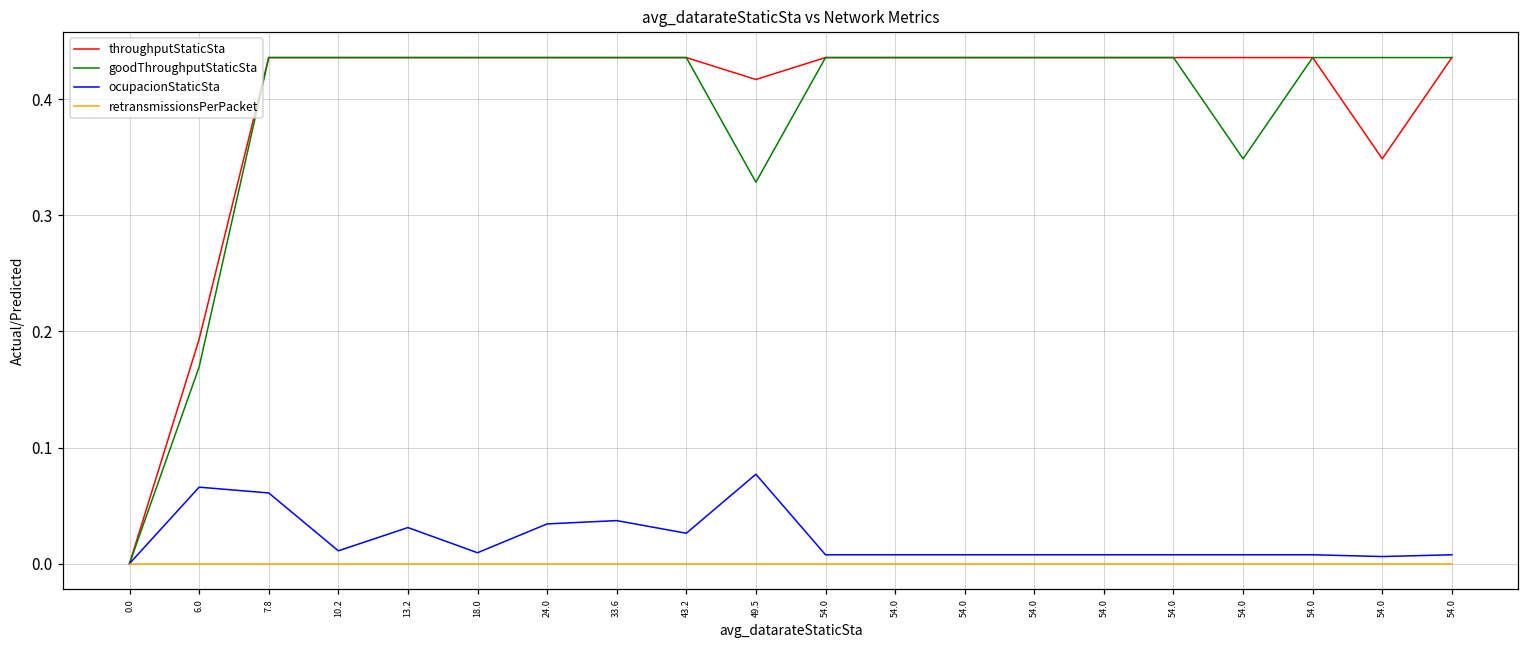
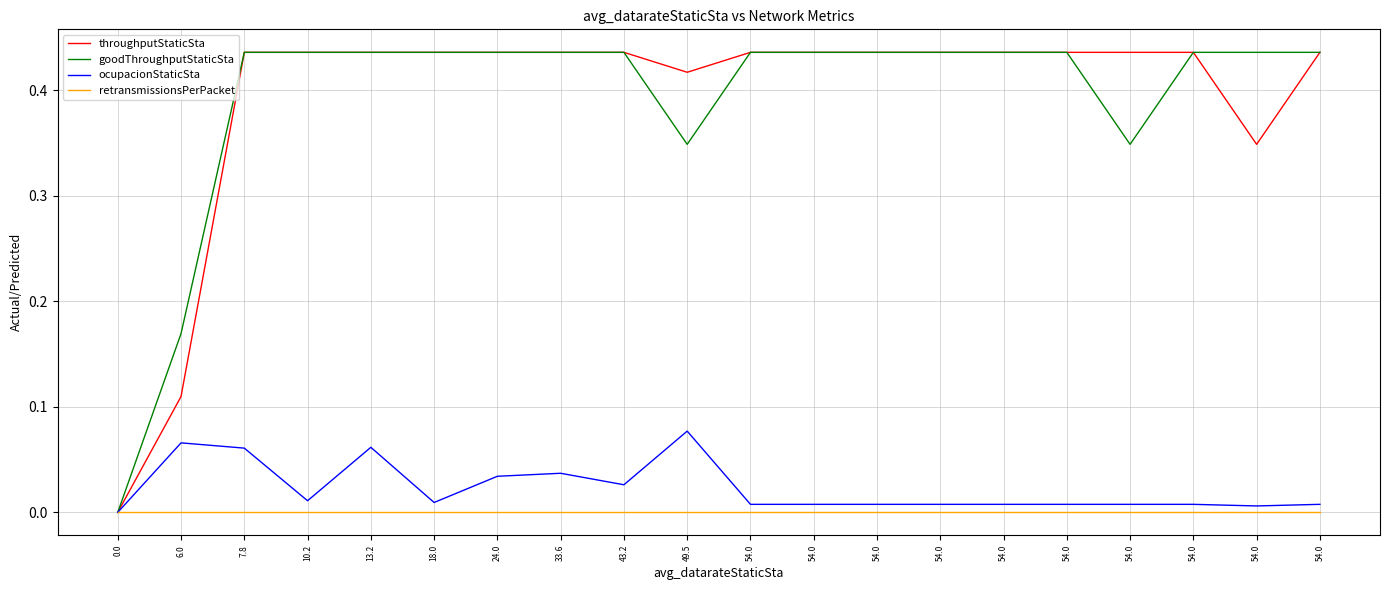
  {
    "throughputStaticSta": {
-     "6.0": 0.193,
+     "6.0": 0.110,
      "49.5": 0.417
    },
    "goodThroughputStaticSta": {
      "6.0": 0.169,
-     "49.5": 0.329
+     "49.5": 0.349
    },
    "ocupacionStaticSta": {
      "6.0": 0.066,
      "7.8": 0.061,
      "10.2": 0.011,
-     "13.2": 0.031,
+     "13.2": 0.062,
      "18.0": 0.009,
      "24.0": 0.034,
      "33.6": 0.037,
      "43.2": 0.026,
      "49.5": 0.077
    },
    "retransmissionsPerPacket": {
      "6.0": 0.000,
      "7.8": 0.000,
      "10.2": 0.000,
      "13.2": 0.000,
      "18.0": 0.000,
      "24.0": 0.000,
      "33.6": 0.000,
      "43.2": 0.000,
      "49.5": 0.000
    }
  }
